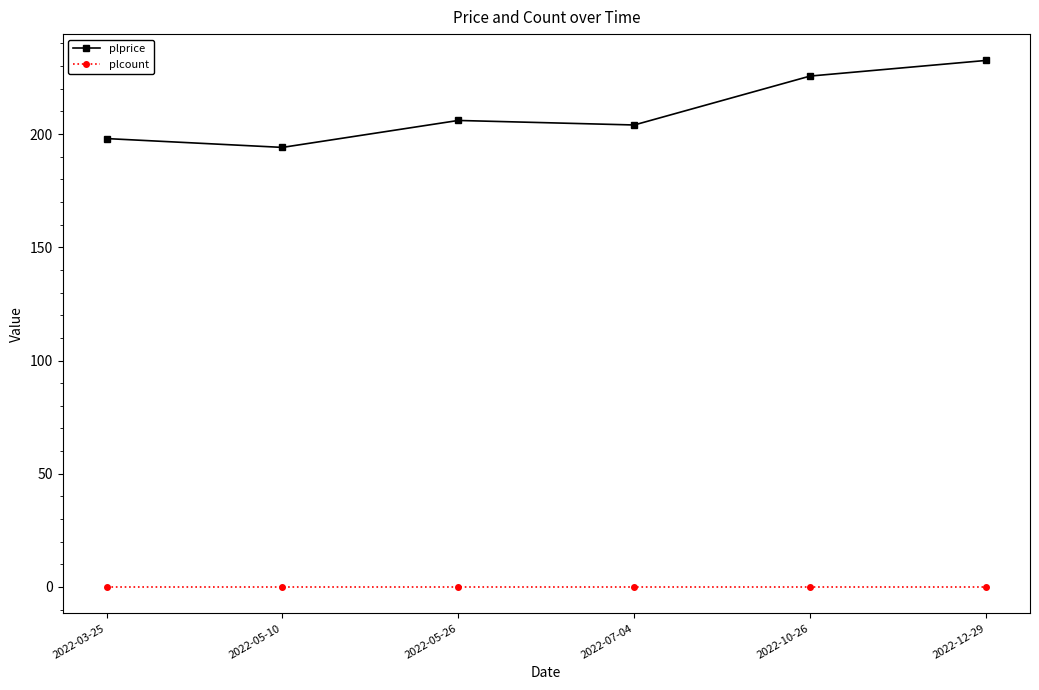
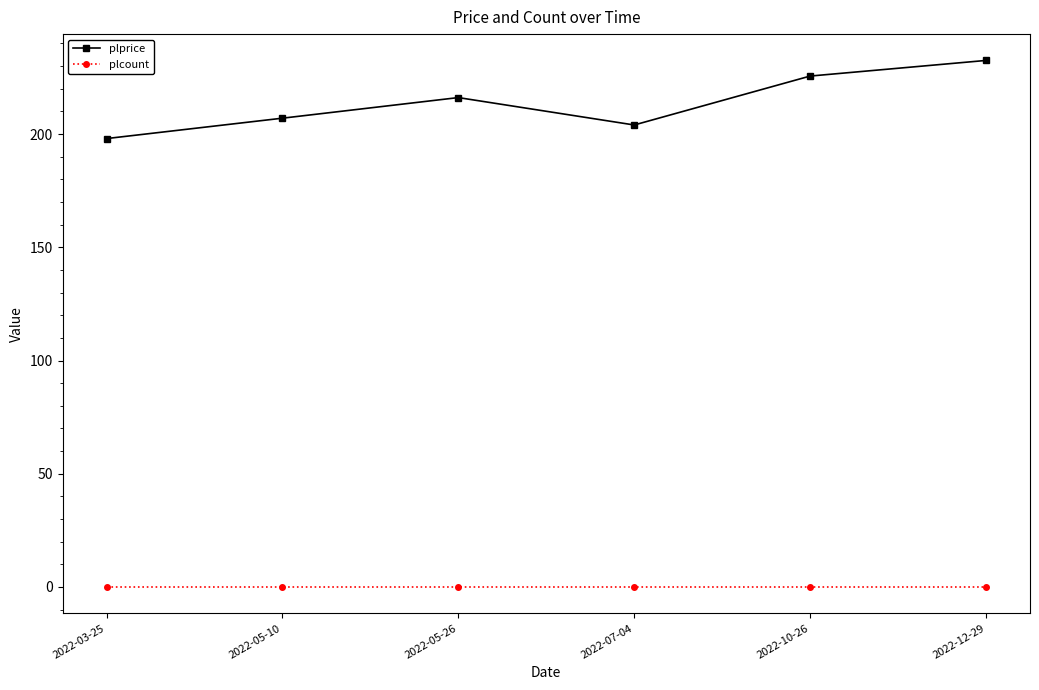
  {
    "plprice": {
      "2022-03-25": 198,
-     "2022-05-10": 194,
-     "2022-05-26": 206,
+     "2022-05-10": 207,
+     "2022-05-26": 216,
      "2022-07-04": 204,
      "2022-10-26": 226,
      "2022-12-29": 233
    },
    "plcount": {
      "2022-03-25": 0,
      "2022-05-10": 0,
      "2022-05-26": 0,
      "2022-07-04": 0,
      "2022-10-26": 0,
      "2022-12-29": 0
    }
  }
